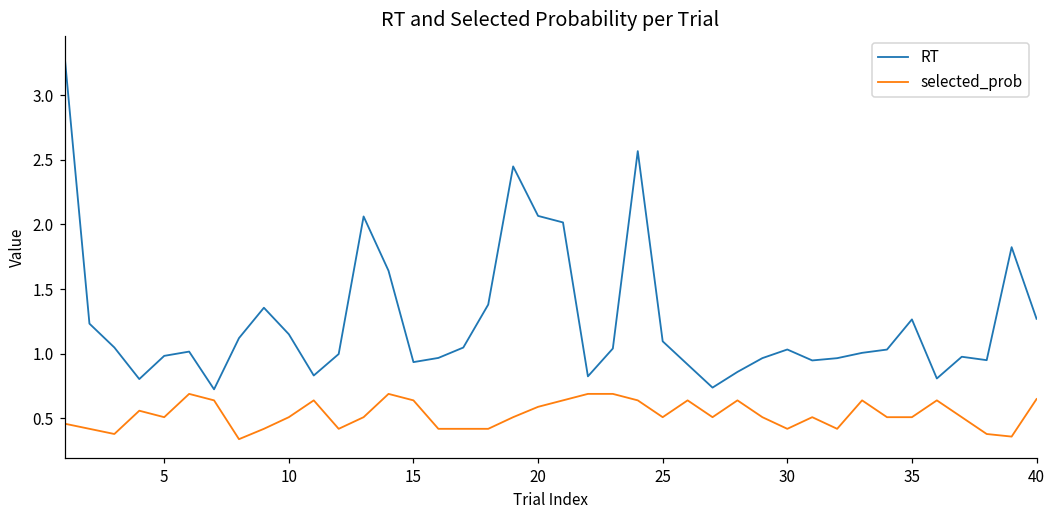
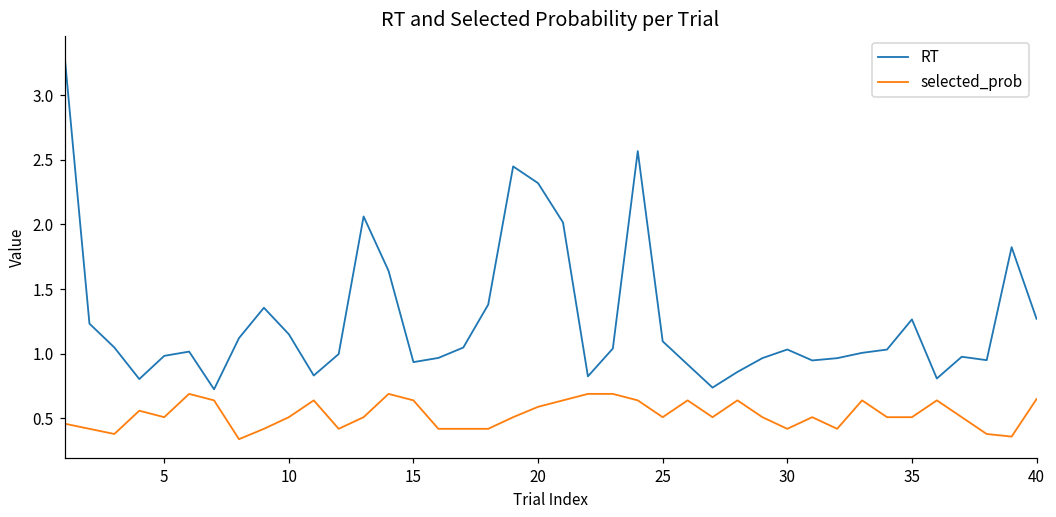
  {
    "RT": {
      "5": 0.98,
      "10": 1.15,
      "15": 0.94,
-     "20": 2.07,
+     "20": 2.32,
      "25": 1.10,
      "30": 1.03,
      "35": 1.27,
      "40": 1.27
    },
    "selected_prob": {
      "5": 0.51,
      "10": 0.51,
      "15": 0.64,
      "20": 0.59,
      "25": 0.51,
      "30": 0.42,
      "35": 0.51,
      "40": 0.65
    }
  }
